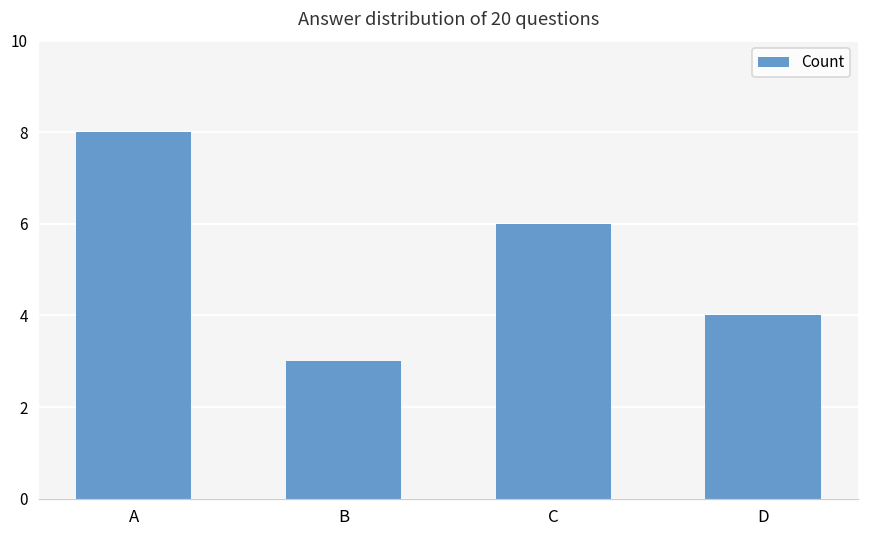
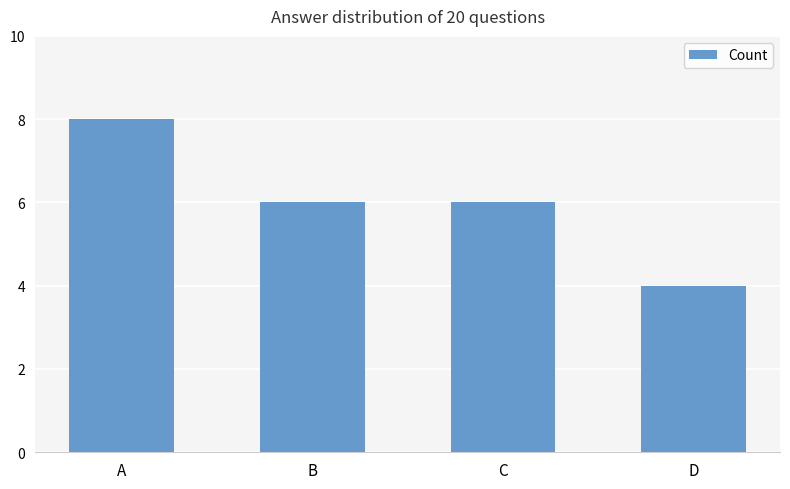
  {
    "A": 8,
-   "B": 3,
+   "B": 6,
    "C": 6,
    "D": 4
  }
